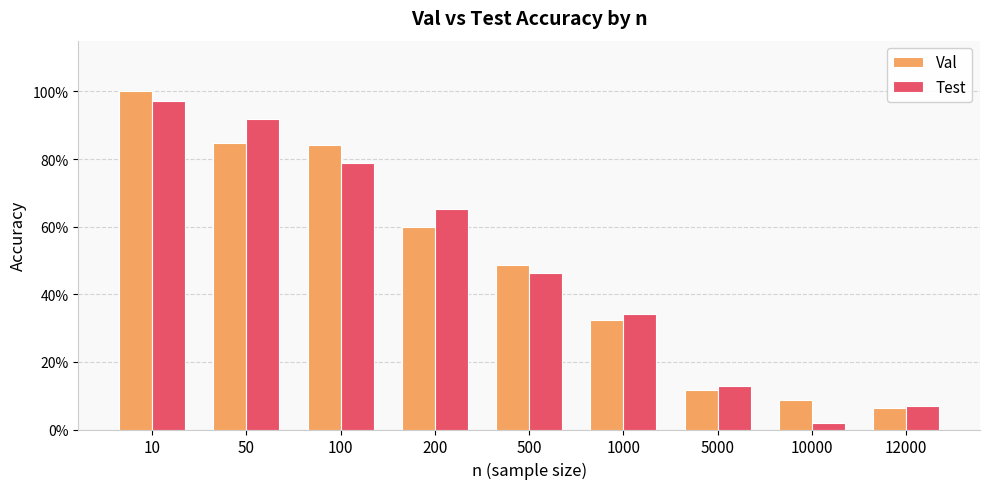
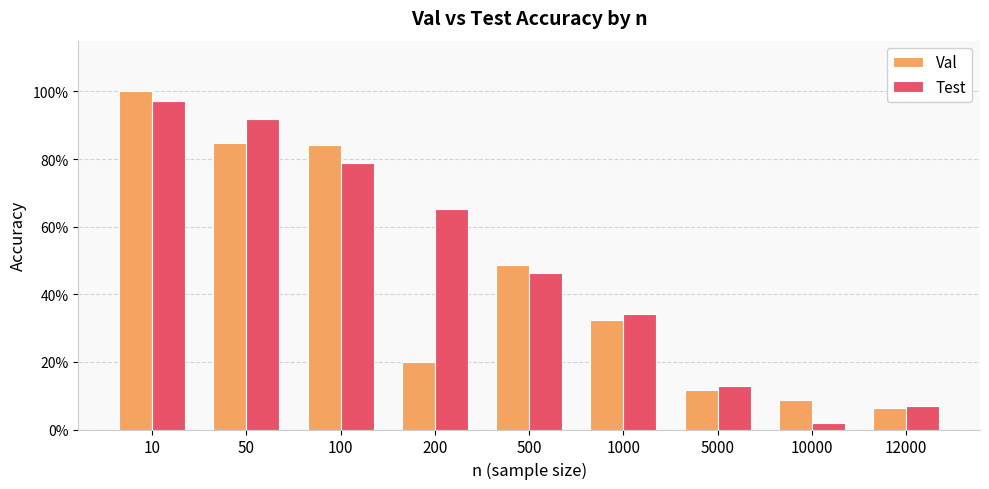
  {
    "Val": {
      "10": "100%",
      "50": "85%",
      "100": "84%",
-     "200": "60%",
+     "200": "20%",
      "500": "49%",
      "1000": "32%",
      "5000": "12%",
      "10000": "9%",
      "12000": "7%"
    },
    "Test": {
      "10": "97%",
      "50": "92%",
      "100": "79%",
      "200": "65%",
      "500": "46%",
      "1000": "34%",
      "5000": "13%",
      "10000": "2%",
      "12000": "7%"
    }
  }
